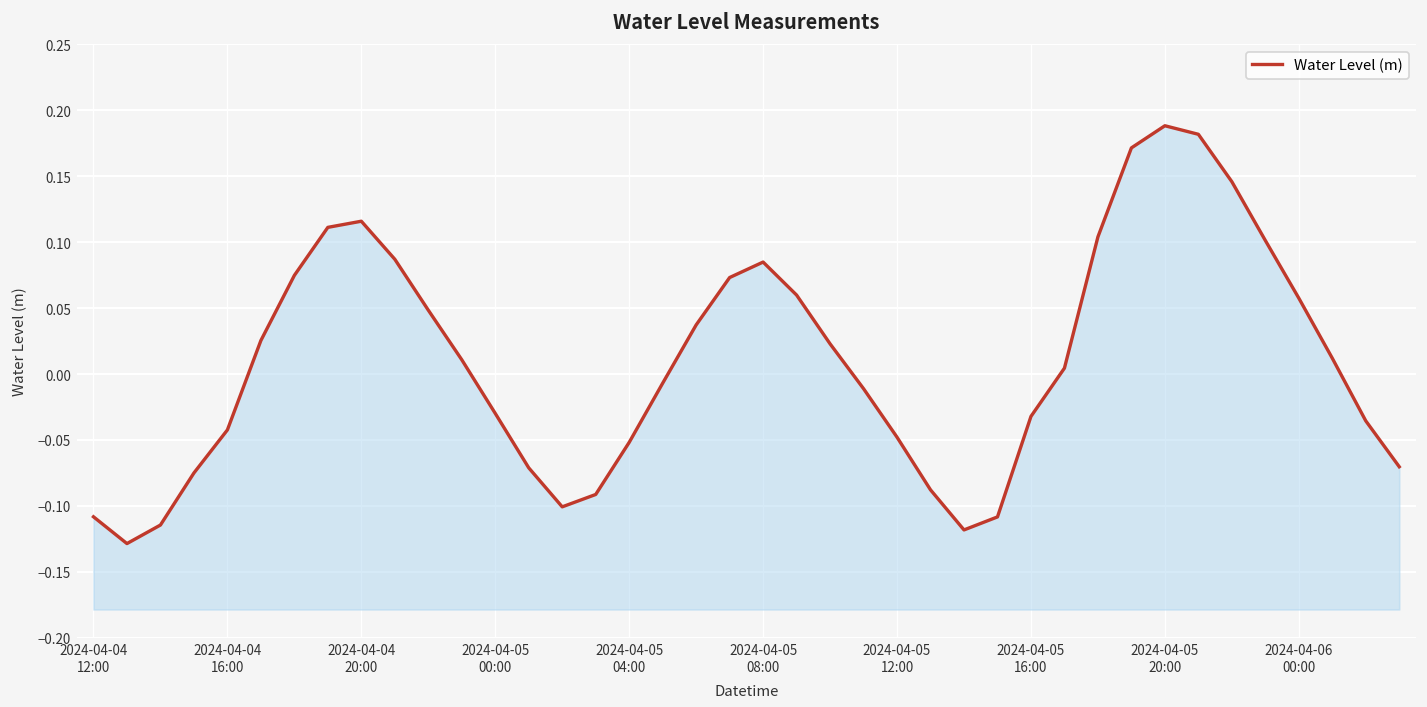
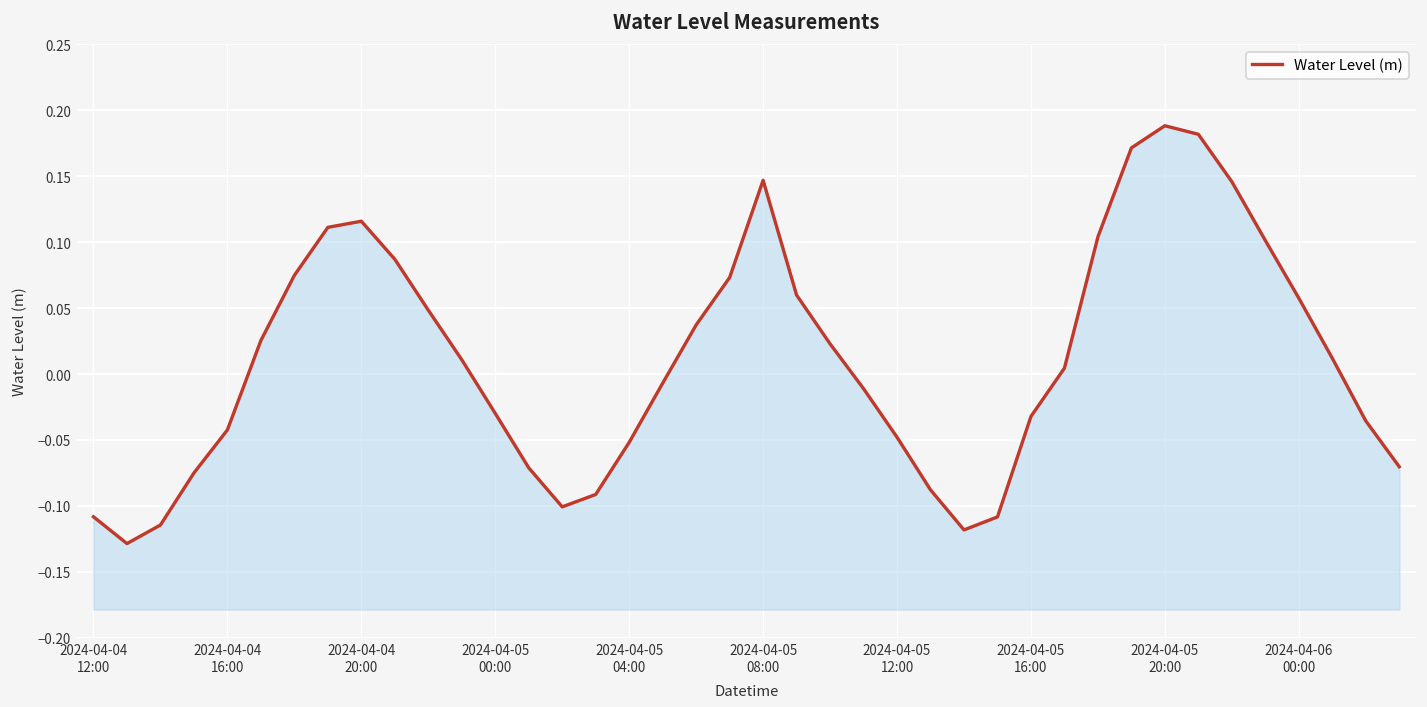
  {
    "2024-04-04 12:00": -0.108,
    "2024-04-04 16:00": -0.042,
    "2024-04-04 20:00": 0.116,
    "2024-04-05 00:00": -0.030,
    "2024-04-05 04:00": -0.052,
-   "2024-04-05 08:00": 0.085,
+   "2024-04-05 08:00": 0.147,
    "2024-04-05 12:00": -0.048,
    "2024-04-05 16:00": -0.032,
    "2024-04-05 20:00": 0.188,
    "2024-04-06 00:00": 0.058
  }
